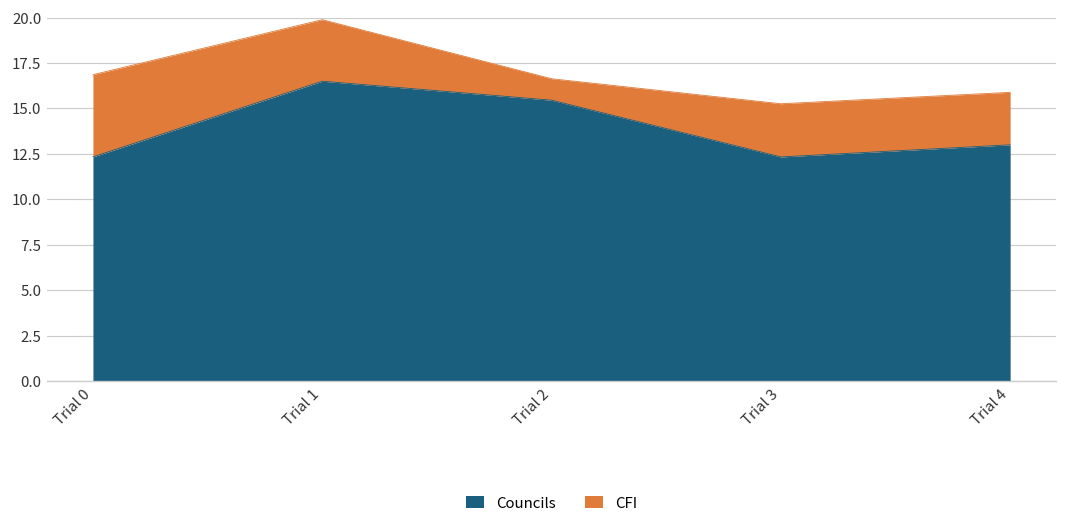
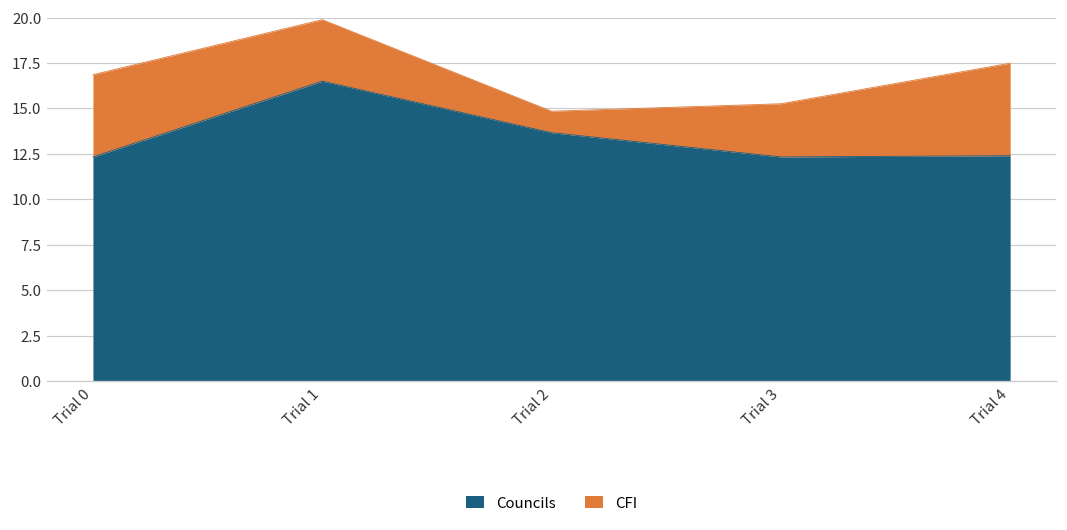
  {
    "Councils": {
      "Trial 0": 12.3,
      "Trial 1": 16.5,
-     "Trial 2": 15.5,
+     "Trial 2": 13.7,
      "Trial 3": 12.3,
-     "Trial 4": 13.0
+     "Trial 4": 12.4
    },
    "CFI": {
      "Trial 0": 4.5,
      "Trial 1": 3.4,
      "Trial 2": 1.2,
      "Trial 3": 2.9,
-     "Trial 4": 2.9
+     "Trial 4": 5.1
    }
  }
